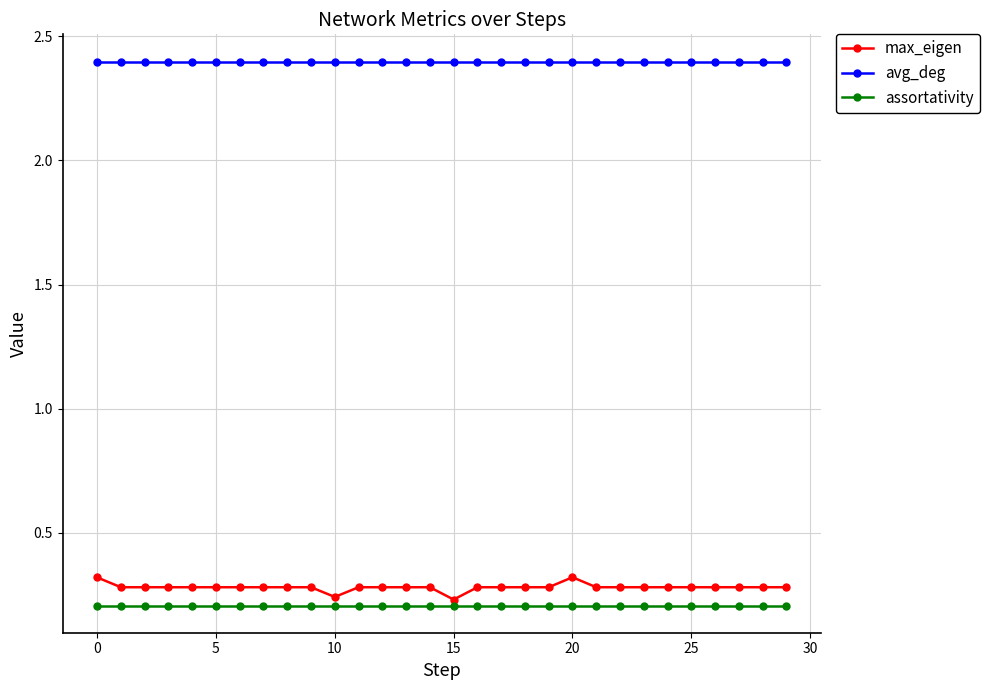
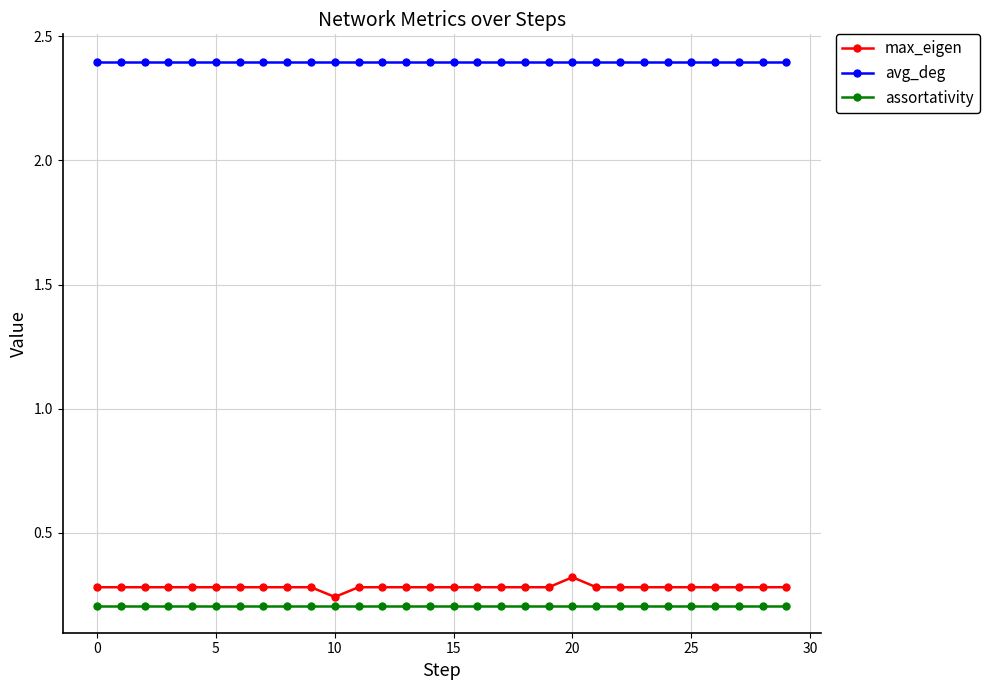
  {
    "max_eigen": {
-     "0": 0.32,
+     "0": 0.28,
      "5": 0.28,
      "10": 0.24,
-     "15": 0.23,
+     "15": 0.28,
      "20": 0.32,
      "25": 0.28
    },
    "avg_deg": {
      "0": 2.40,
      "5": 2.40,
      "10": 2.40,
      "15": 2.40,
      "20": 2.40,
      "25": 2.40
    },
    "assortativity": {
      "0": 0.21,
      "5": 0.21,
      "10": 0.21,
      "15": 0.21,
      "20": 0.21,
      "25": 0.21
    }
  }
